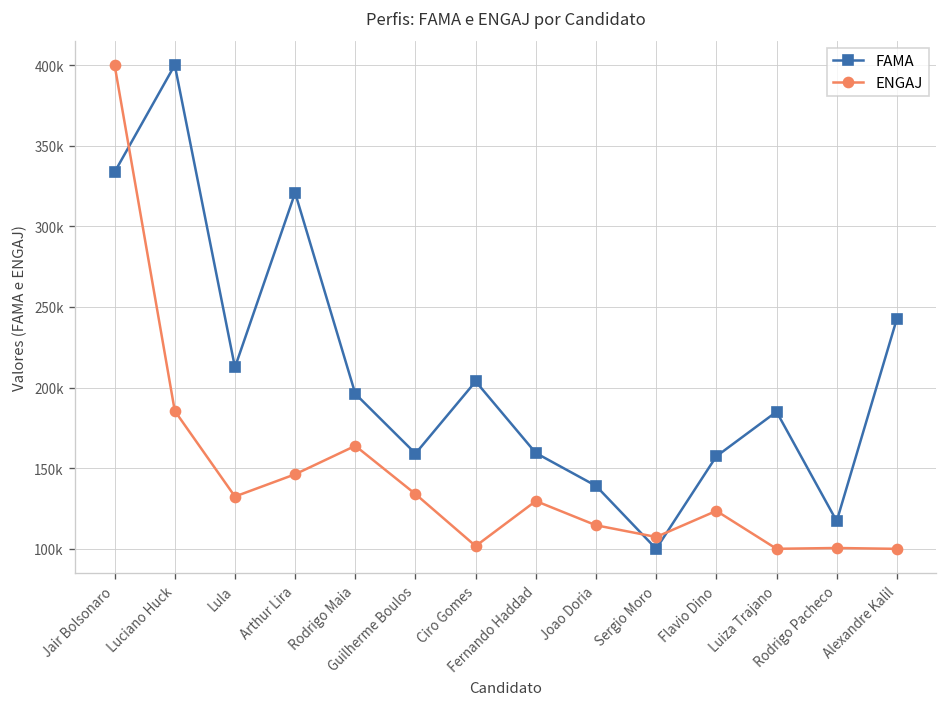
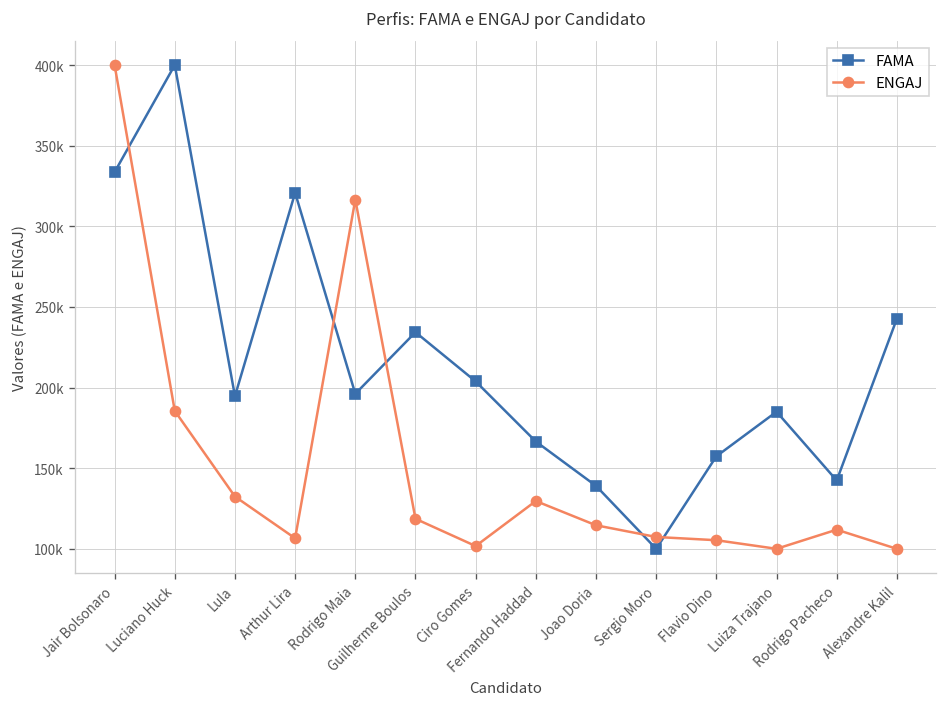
  {
    "FAMA": {
      "Jair Bolsonaro": 334000,
      "Luciano Huck": 400000,
-     "Lula": 213000,
+     "Lula": 195000,
      "Arthur Lira": 321000,
      "Rodrigo Maia": 196000,
-     "Guilherme Boulos": 159000,
+     "Guilherme Boulos": 234000,
      "Ciro Gomes": 204000,
-     "Fernando Haddad": 159000,
+     "Fernando Haddad": 167000,
      "Joao Doria": 139000,
      "Sergio Moro": 100000,
      "Flavio Dino": 157000,
      "Luiza Trajano": 185000,
-     "Rodrigo Pacheco": 117000,
+     "Rodrigo Pacheco": 142000,
      "Alexandre Kalil": 243000
    },
    "ENGAJ": {
      "Jair Bolsonaro": 400000,
      "Luciano Huck": 186000,
      "Lula": 132000,
-     "Arthur Lira": 146000,
-     "Rodrigo Maia": 164000,
-     "Guilherme Boulos": 134000,
+     "Arthur Lira": 107000,
+     "Rodrigo Maia": 317000,
+     "Guilherme Boulos": 119000,
      "Ciro Gomes": 102000,
      "Fernando Haddad": 130000,
      "Joao Doria": 115000,
      "Sergio Moro": 107000,
-     "Flavio Dino": 124000,
+     "Flavio Dino": 105000,
      "Luiza Trajano": 100000,
-     "Rodrigo Pacheco": 101000,
+     "Rodrigo Pacheco": 112000,
      "Alexandre Kalil": 100000
    }
  }
